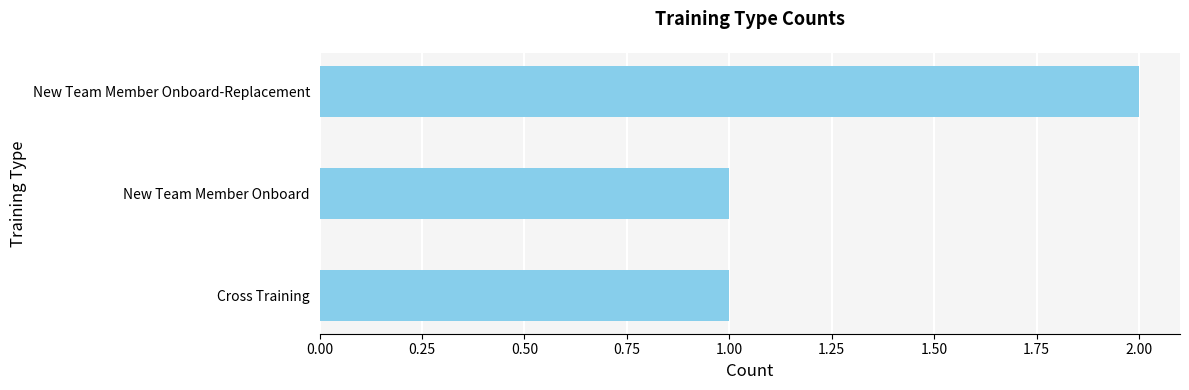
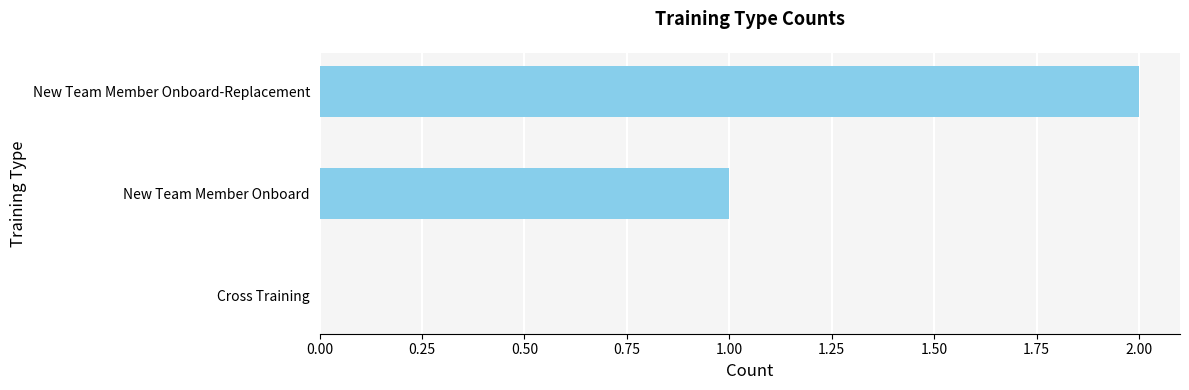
  {
    "New Team Member Onboard-Replacement": 2,
    "New Team Member Onboard": 1,
-   "Cross Training": 1
+   "Cross Training": 0
  }
